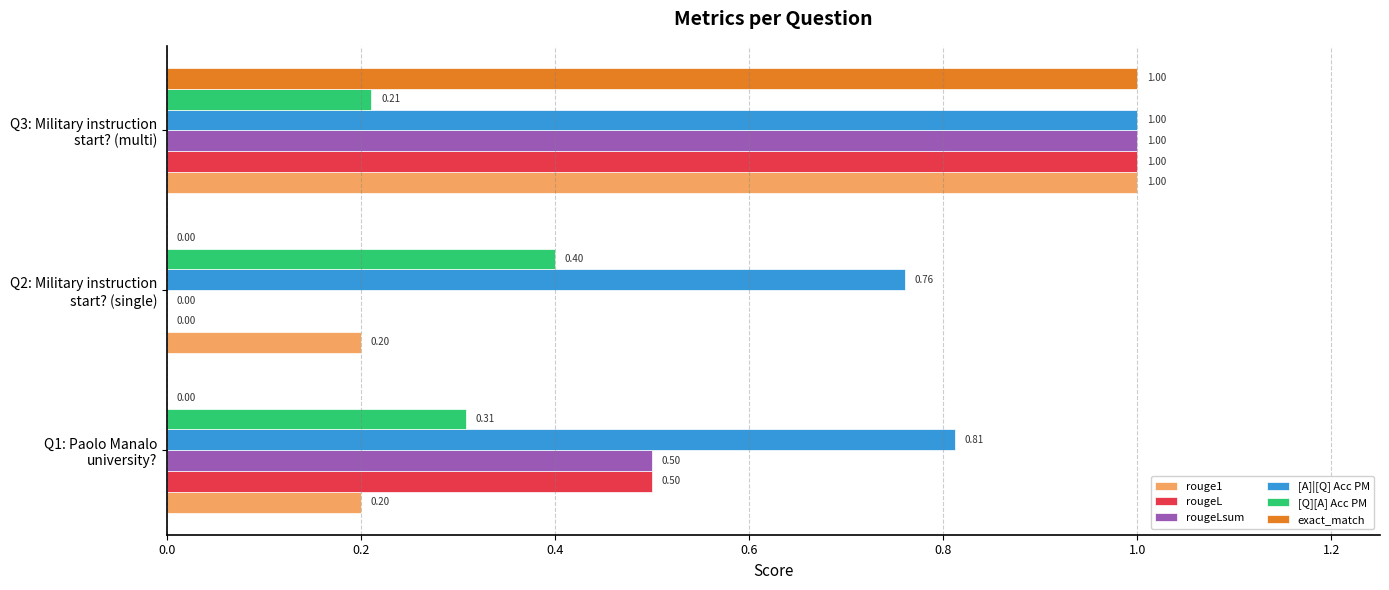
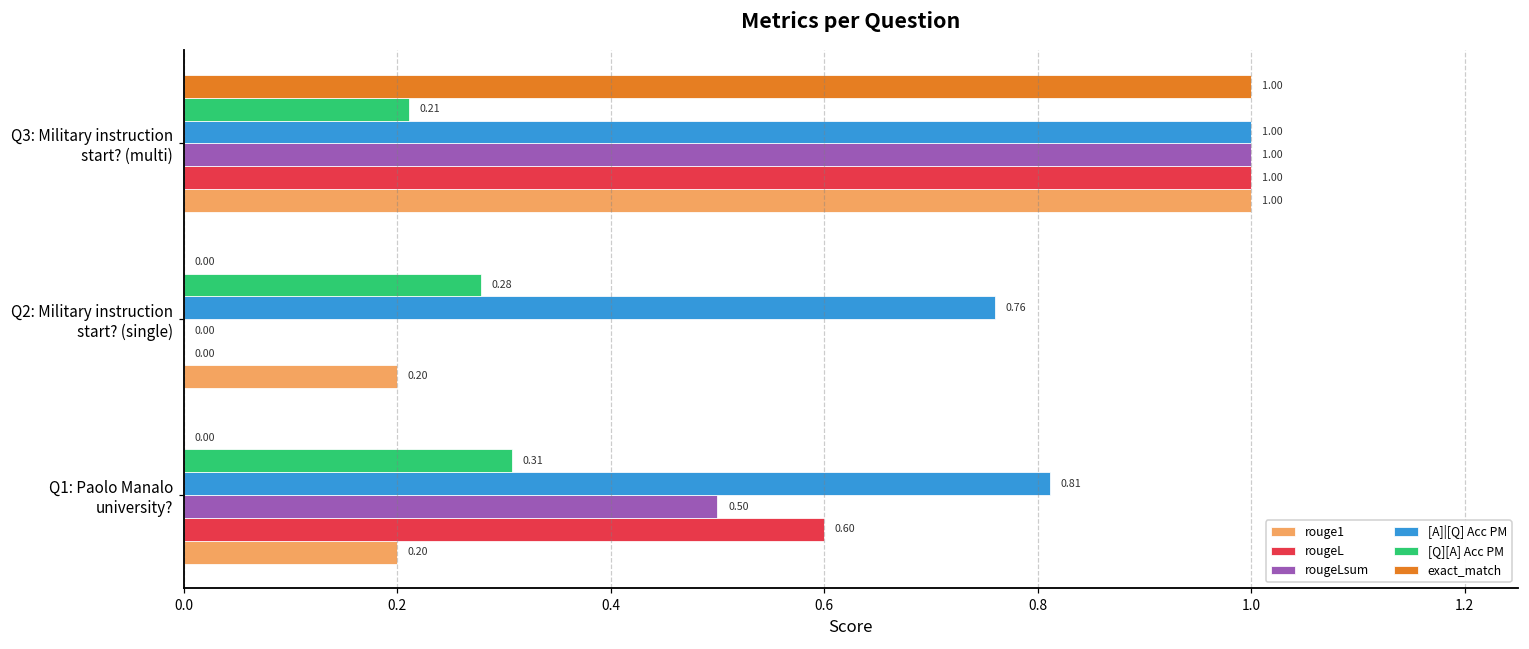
  {
    "rouge1": {
      "Q3: Military instruction start? (multi)": 1.00,
      "Q2: Military instruction start? (single)": 0.20,
      "Q1: Paolo Manalo university?": 0.20
    },
    "rougeL": {
      "Q3: Military instruction start? (multi)": 1.00,
      "Q2: Military instruction start? (single)": 0.00,
-     "Q1: Paolo Manalo university?": 0.50
+     "Q1: Paolo Manalo university?": 0.60
    },
    "rougeLsum": {
      "Q3: Military instruction start? (multi)": 1.00,
      "Q2: Military instruction start? (single)": 0.00,
      "Q1: Paolo Manalo university?": 0.50
    },
    "[A]|[Q] Acc PM": {
      "Q3: Military instruction start? (multi)": 1.00,
      "Q2: Military instruction start? (single)": 0.76,
      "Q1: Paolo Manalo university?": 0.81
    },
    "[Q][A] Acc PM": {
      "Q3: Military instruction start? (multi)": 0.21,
-     "Q2: Military instruction start? (single)": 0.40,
+     "Q2: Military instruction start? (single)": 0.28,
      "Q1: Paolo Manalo university?": 0.31
    },
    "exact_match": {
      "Q3: Military instruction start? (multi)": 1.00,
      "Q2: Military instruction start? (single)": 0.00,
      "Q1: Paolo Manalo university?": 0.00
    }
  }
